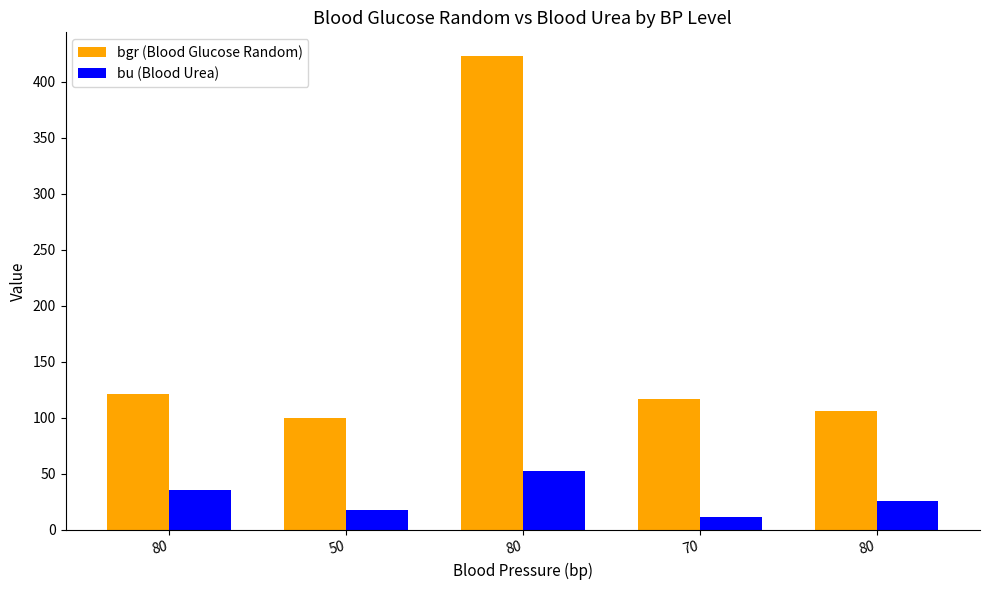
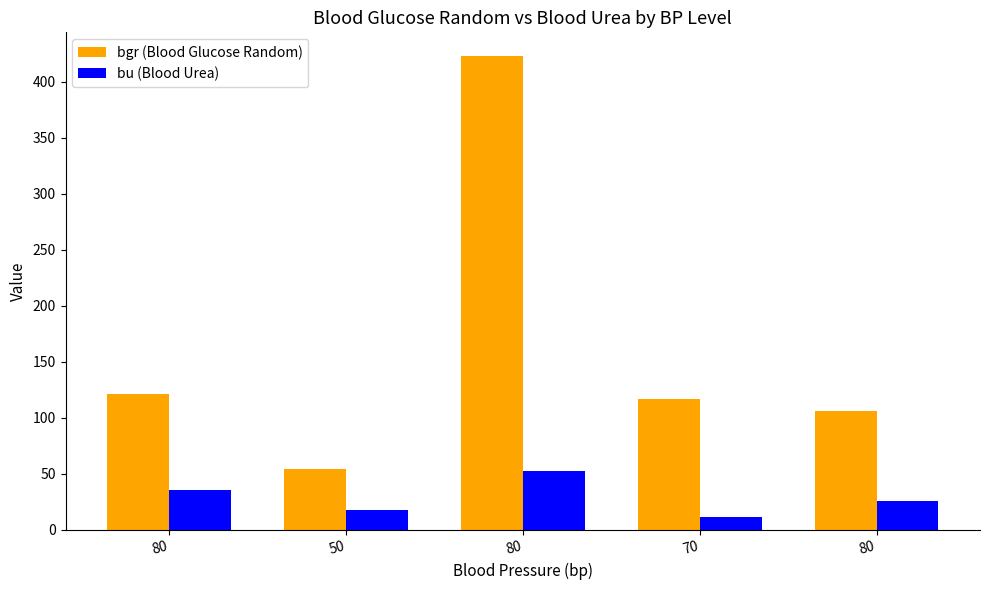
  {
    "bgr (Blood Glucose Random)": {
-     "50": 100,
+     "50": 54,
      "70": 117
    },
    "bu (Blood Urea)": {
      "50": 18,
      "70": 12
    }
  }
